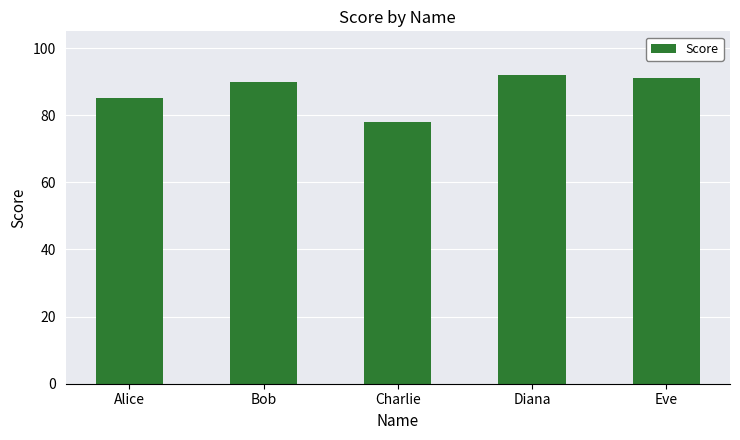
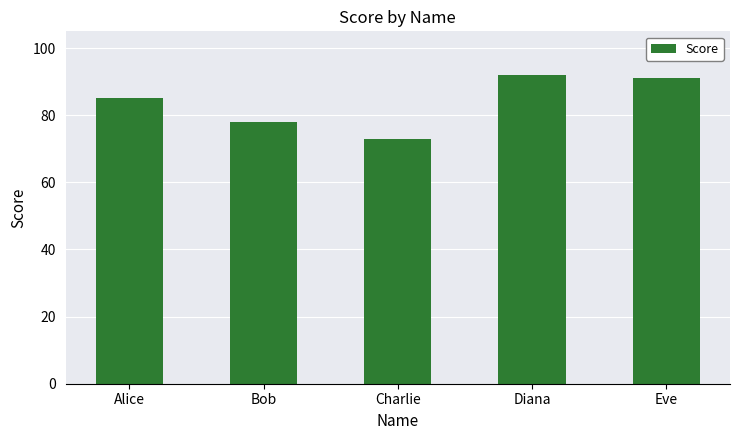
  {
    "Alice": 85,
-   "Bob": 90,
-   "Charlie": 78,
+   "Bob": 78,
+   "Charlie": 73,
    "Diana": 92,
    "Eve": 91
  }
